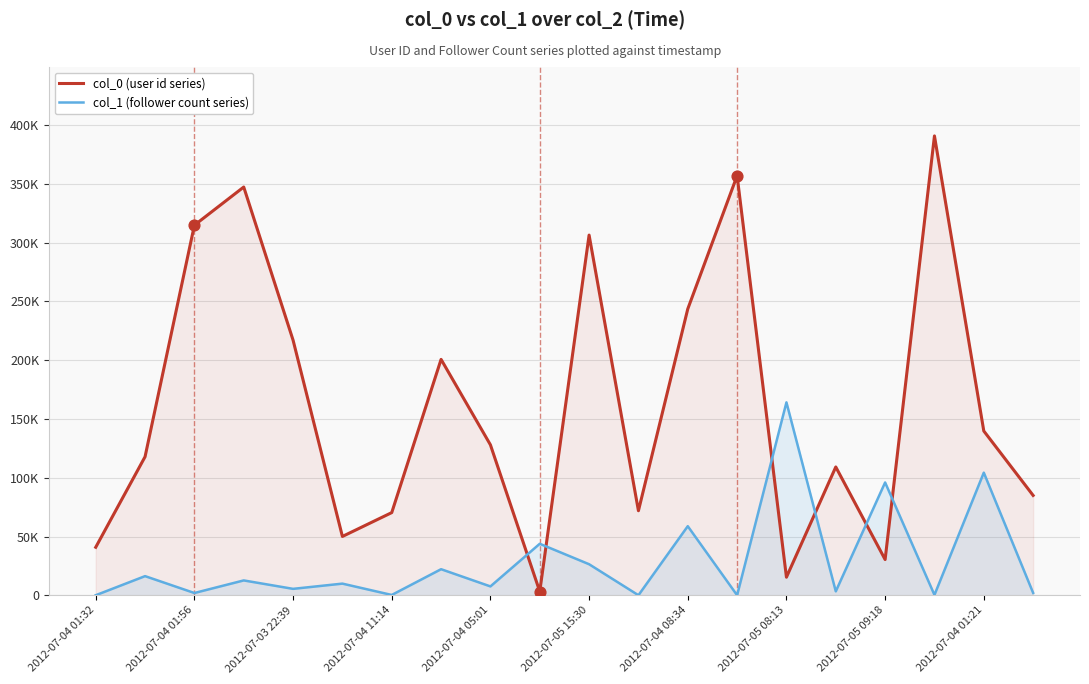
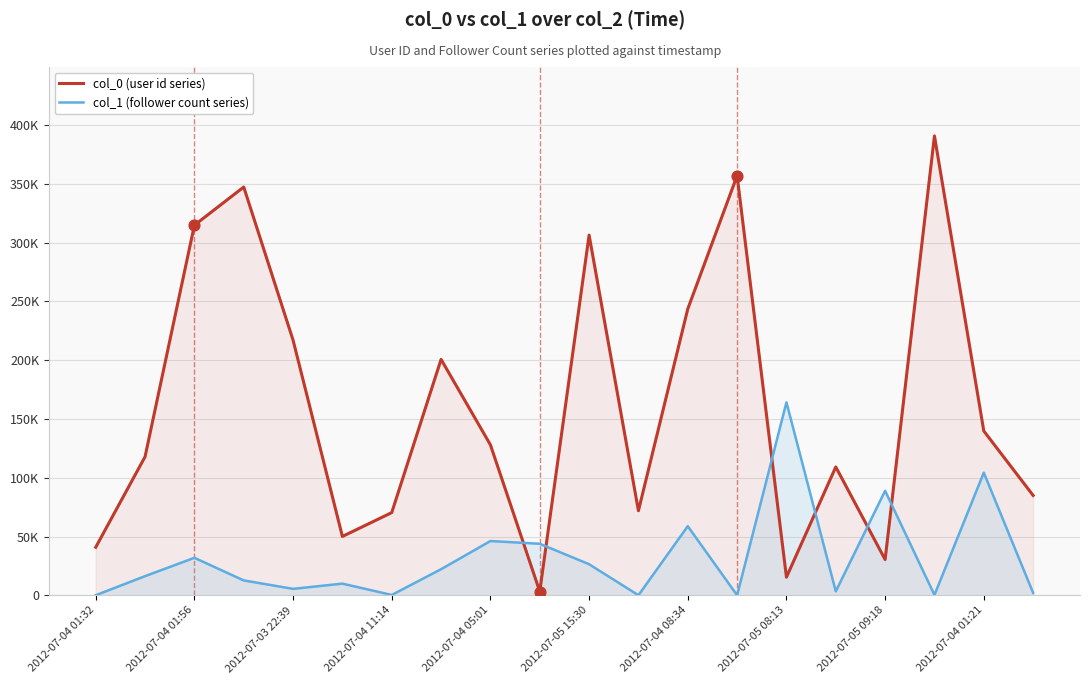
  {
    "col_1 (follower count series)": {
      "2012-07-04 01:32": 0,
-     "2012-07-04 01:56": 2000,
+     "2012-07-04 01:56": 32000,
      "2012-07-03 22:39": 6000,
      "2012-07-04 11:14": 0,
-     "2012-07-04 05:01": 8000,
+     "2012-07-04 05:01": 46000,
      "2012-07-05 15:30": 26000,
      "2012-07-04 08:34": 59000,
      "2012-07-05 08:13": 164000,
-     "2012-07-05 09:18": 96000,
+     "2012-07-05 09:18": 89000,
      "2012-07-04 01:21": 104000
    }
  }
